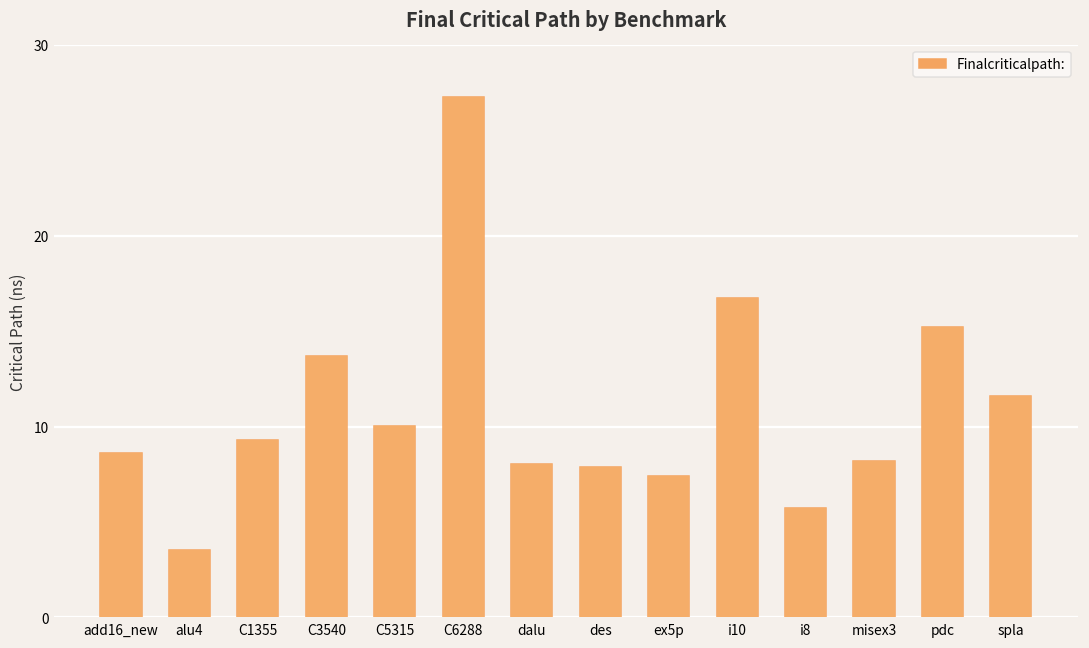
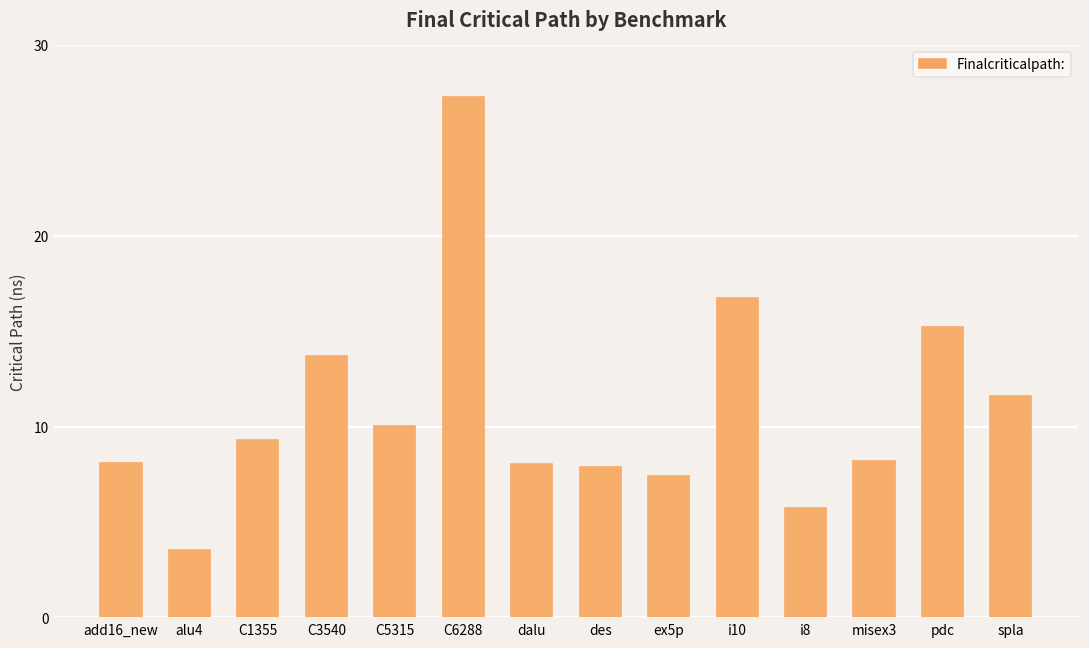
  {
-   "add16_new": 8.6,
+   "add16_new": 8.1,
    "alu4": 3.5,
    "C1355": 9.3,
    "C3540": 13.7,
    "C5315": 10.0,
    "C6288": 27.3,
    "dalu": 8.1,
    "des": 7.9,
    "ex5p": 7.4,
    "i10": 16.8,
    "i8": 5.7,
    "misex3": 8.2,
    "pdc": 15.2,
    "spla": 11.6
  }
